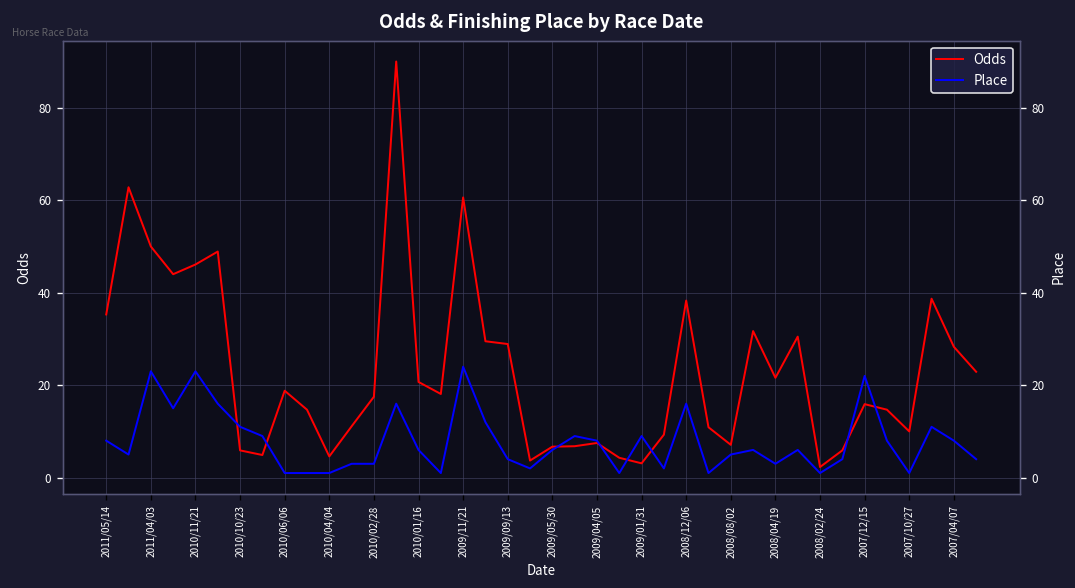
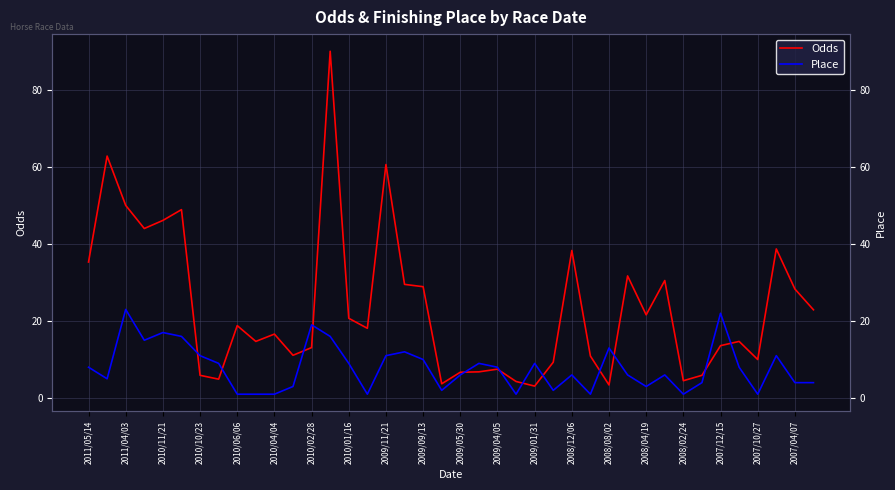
  {
    "Odds": {
      "2011/05/14": 35,
      "2011/04/03": 50,
      "2010/11/21": 46,
      "2010/10/23": 6,
      "2010/06/06": 19,
-     "2010/04/04": 5,
-     "2010/02/28": 18,
+     "2010/04/04": 17,
+     "2010/02/28": 13,
      "2010/01/16": 21,
      "2009/11/21": 61,
      "2009/09/13": 29,
      "2009/05/30": 7,
      "2009/01/31": 3,
      "2008/12/06": 38,
-     "2008/08/02": 7,
+     "2008/08/02": 3,
      "2008/04/19": 22,
-     "2008/02/24": 2,
-     "2007/12/15": 16,
+     "2008/02/24": 5,
+     "2007/12/15": 14,
      "2007/10/27": 10,
      "2007/04/07": 28
    },
    "Place": {
      "2011/05/14": 8,
      "2011/04/03": 23,
-     "2010/11/21": 23,
+     "2010/11/21": 17,
      "2010/10/23": 11,
      "2010/06/06": 1,
      "2010/04/04": 1,
-     "2010/02/28": 3,
-     "2010/01/16": 6,
-     "2009/11/21": 24,
-     "2009/09/13": 4,
+     "2010/02/28": 19,
+     "2010/01/16": 9,
+     "2009/11/21": 11,
+     "2009/09/13": 10,
      "2009/05/30": 6,
      "2009/01/31": 9,
-     "2008/12/06": 16,
-     "2008/08/02": 5,
+     "2008/12/06": 6,
+     "2008/08/02": 13,
      "2008/04/19": 3,
      "2008/02/24": 1,
      "2007/12/15": 22,
      "2007/10/27": 1,
-     "2007/04/07": 8
+     "2007/04/07": 4
    }
  }
